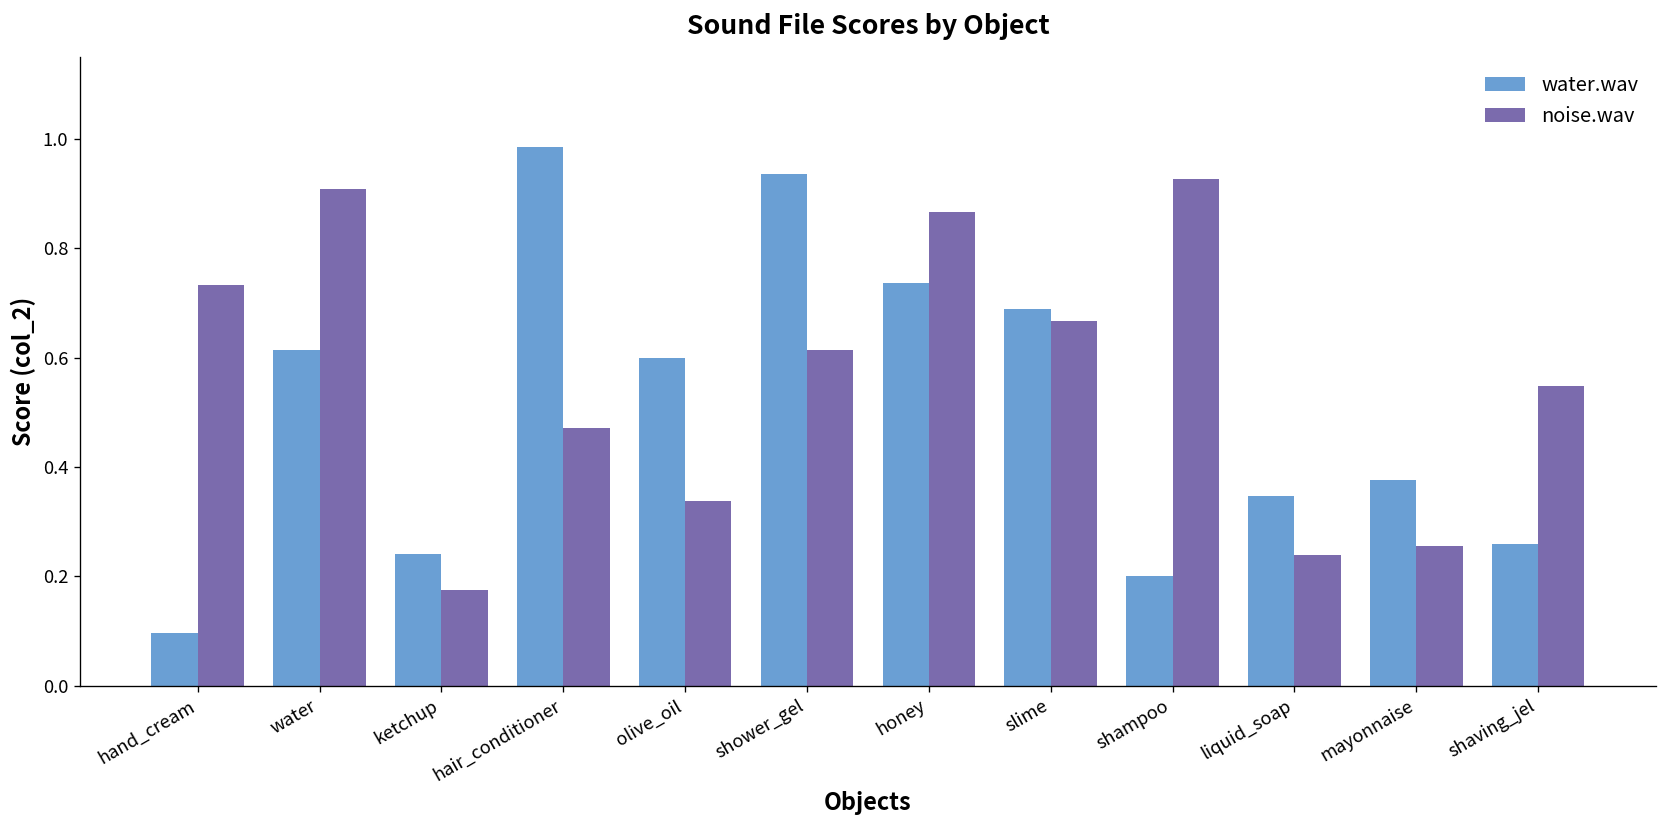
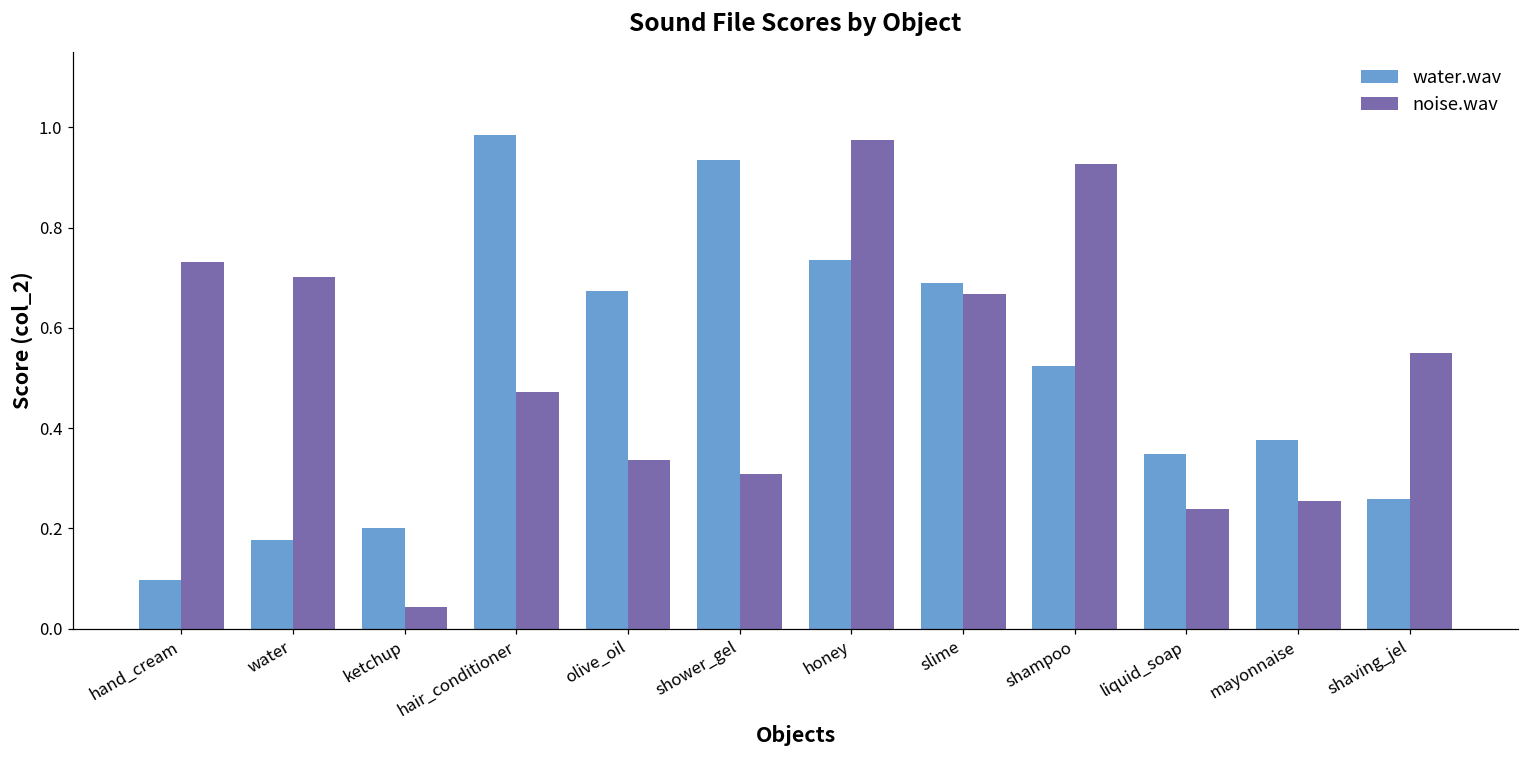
  {
    "water.wav": {
      "hand_cream": 0.10,
-     "water": 0.61,
-     "ketchup": 0.24,
+     "water": 0.18,
+     "ketchup": 0.20,
      "hair_conditioner": 0.99,
-     "olive_oil": 0.60,
+     "olive_oil": 0.67,
      "shower_gel": 0.94,
      "honey": 0.74,
      "slime": 0.69,
-     "shampoo": 0.20,
+     "shampoo": 0.52,
      "liquid_soap": 0.35,
      "mayonnaise": 0.38,
      "shaving_jel": 0.26
    },
    "noise.wav": {
      "hand_cream": 0.73,
-     "water": 0.91,
-     "ketchup": 0.17,
+     "water": 0.70,
+     "ketchup": 0.04,
      "hair_conditioner": 0.47,
      "olive_oil": 0.34,
-     "shower_gel": 0.61,
-     "honey": 0.87,
+     "shower_gel": 0.31,
+     "honey": 0.97,
      "slime": 0.67,
      "shampoo": 0.93,
      "liquid_soap": 0.24,
      "mayonnaise": 0.26,
      "shaving_jel": 0.55
    }
  }
